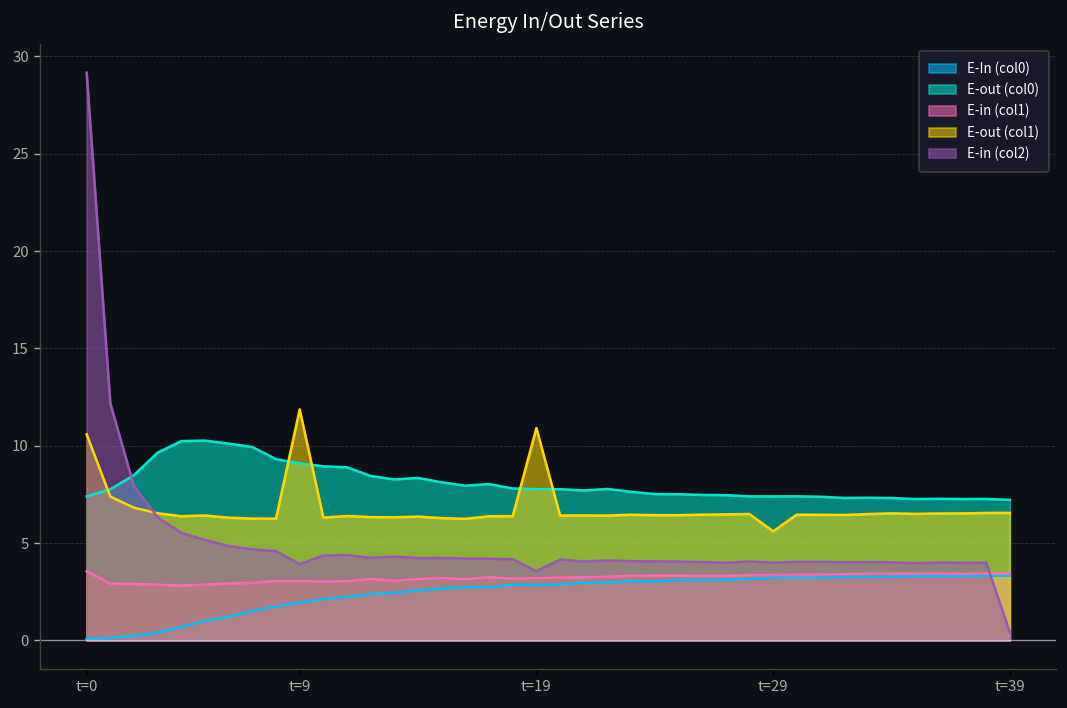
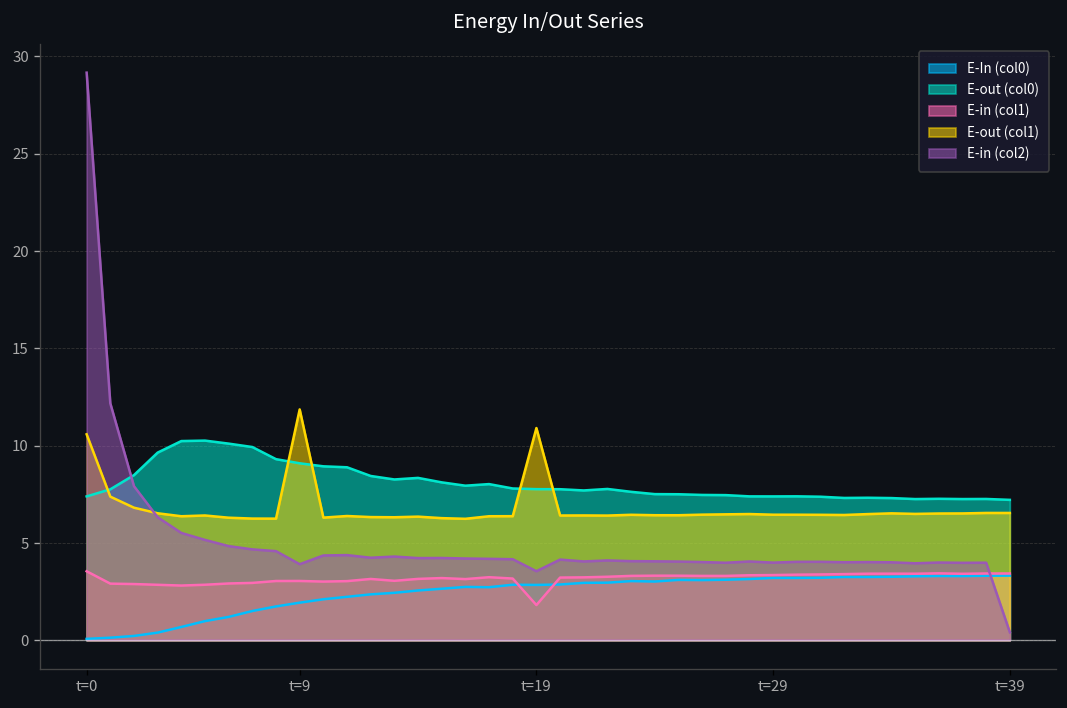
  {
    "E-in (col1)": {
      "t=0": 3.5,
      "t=9": 3.1,
-     "t=19": 3.2
+     "t=19": 1.8
    },
    "E-out (col1)": {
      "t=0": 10.6,
      "t=9": 11.9,
      "t=19": 10.9,
-     "t=29": 5.6,
+     "t=29": 6.5,
      "t=39": 6.5
    },
    "E-in (col2)": {
      "t=0": 29.2,
      "t=9": 3.9,
      "t=19": 3.6,
      "t=29": 4.0,
      "t=39": 0.4
    }
  }
